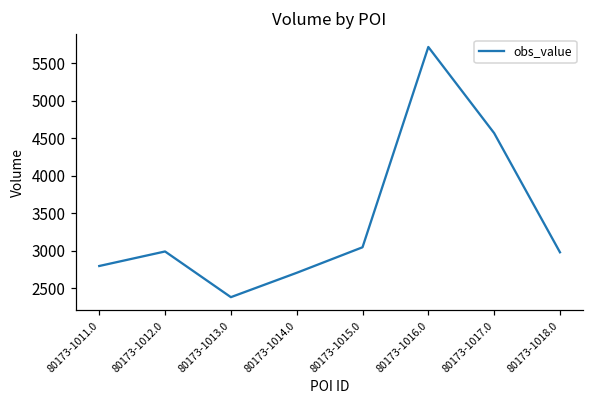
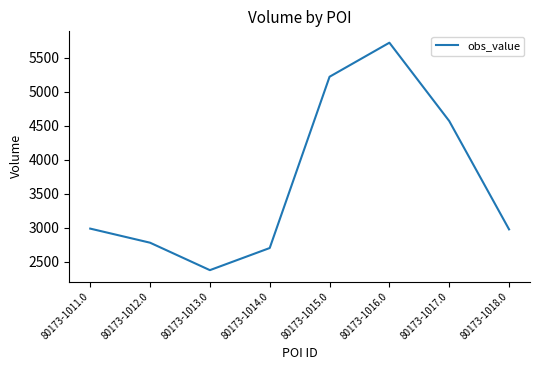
  {
-   "80173-1011.0": 2800,
-   "80173-1012.0": 3000,
+   "80173-1011.0": 3000,
+   "80173-1012.0": 2800,
    "80173-1013.0": 2400,
    "80173-1014.0": 2700,
-   "80173-1015.0": 3000,
+   "80173-1015.0": 5200,
    "80173-1016.0": 5700,
    "80173-1017.0": 4600,
    "80173-1018.0": 3000
  }
